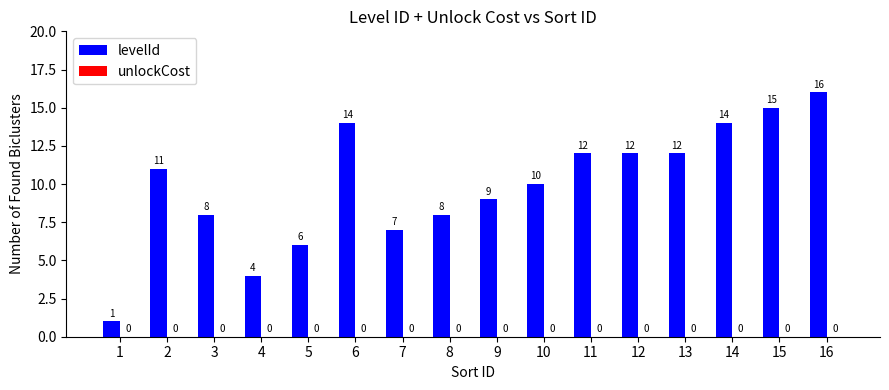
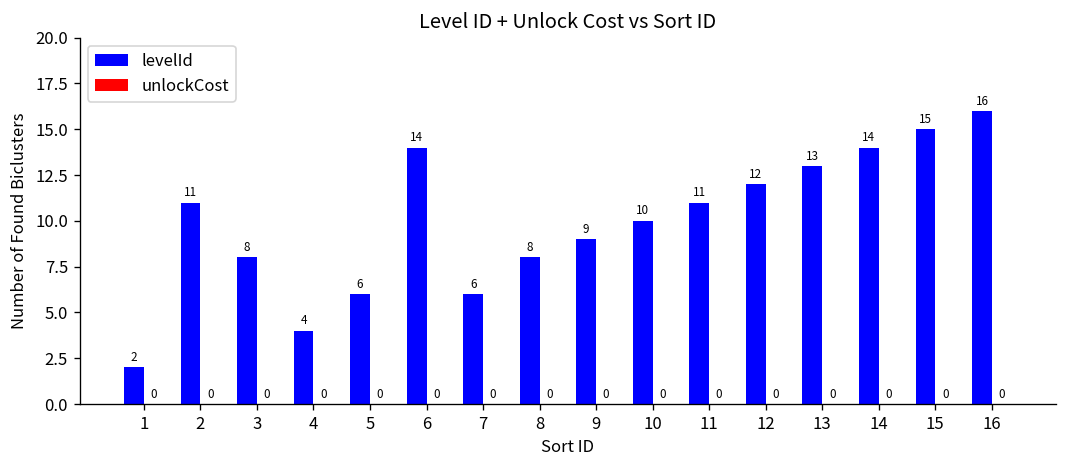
  {
    "levelId": {
-     "1": 1,
+     "1": 2,
      "2": 11,
      "3": 8,
      "4": 4,
      "5": 6,
      "6": 14,
-     "7": 7,
+     "7": 6,
      "8": 8,
      "9": 9,
      "10": 10,
-     "11": 12,
+     "11": 11,
      "12": 12,
-     "13": 12,
+     "13": 13,
      "14": 14,
      "15": 15,
      "16": 16
    },
    "unlockCost": {
      "1": 0,
      "2": 0,
      "3": 0,
      "4": 0,
      "5": 0,
      "6": 0,
      "7": 0,
      "8": 0,
      "9": 0,
      "10": 0,
      "11": 0,
      "12": 0,
      "13": 0,
      "14": 0,
      "15": 0,
      "16": 0
    }
  }
